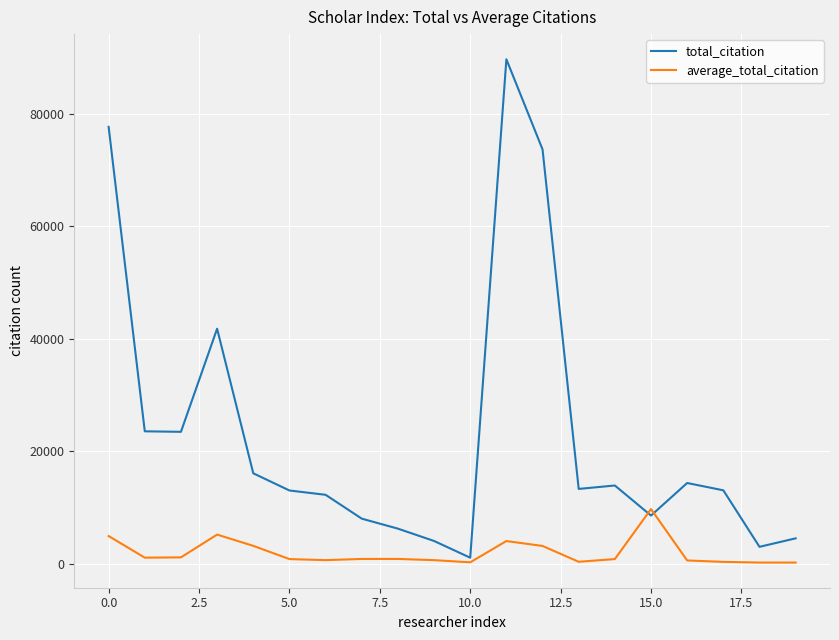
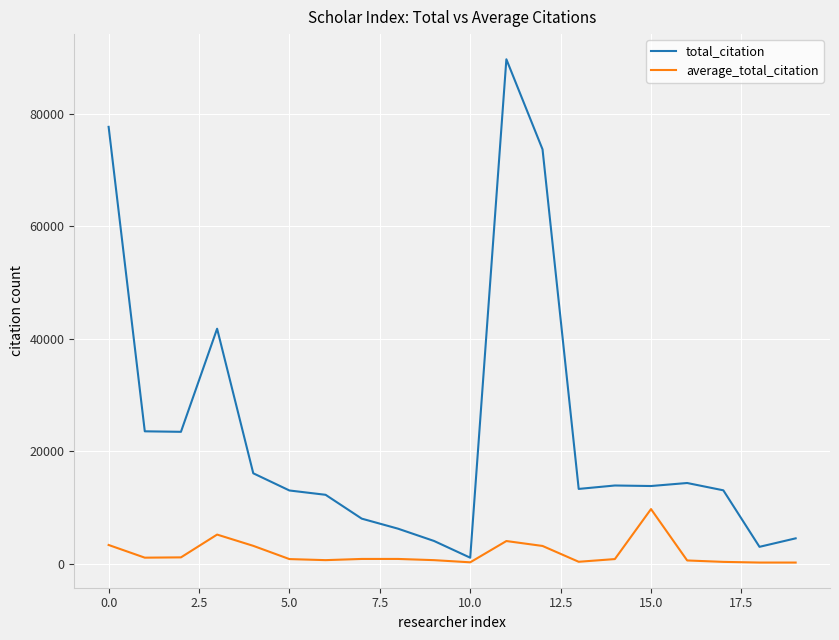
  {
    "total_citation": {
      "0.0": 78000,
      "5.0": 13000,
      "10.0": 1000,
-     "15.0": 9000
+     "15.0": 14000
    },
    "average_total_citation": {
-     "0.0": 5000,
+     "0.0": 3000,
      "5.0": 1000,
      "10.0": 0,
      "15.0": 10000
    }
  }
